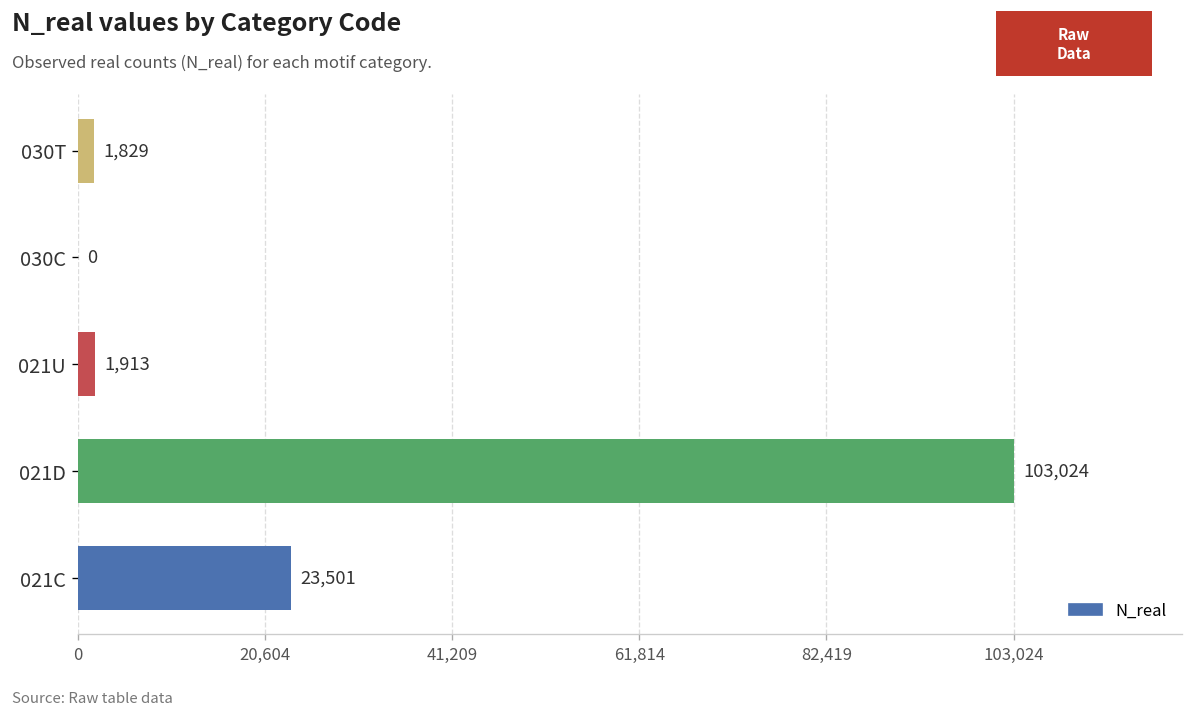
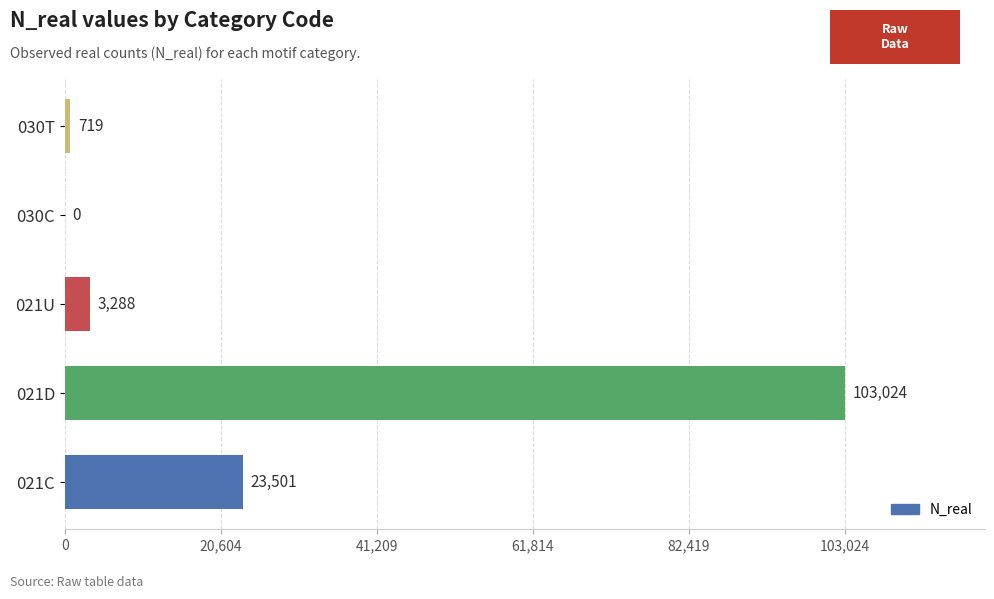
  {
-   "030T": "1,829",
+   "030T": "719",
    "030C": "0",
-   "021U": "1,913",
+   "021U": "3,288",
    "021D": "103,024"
  }
